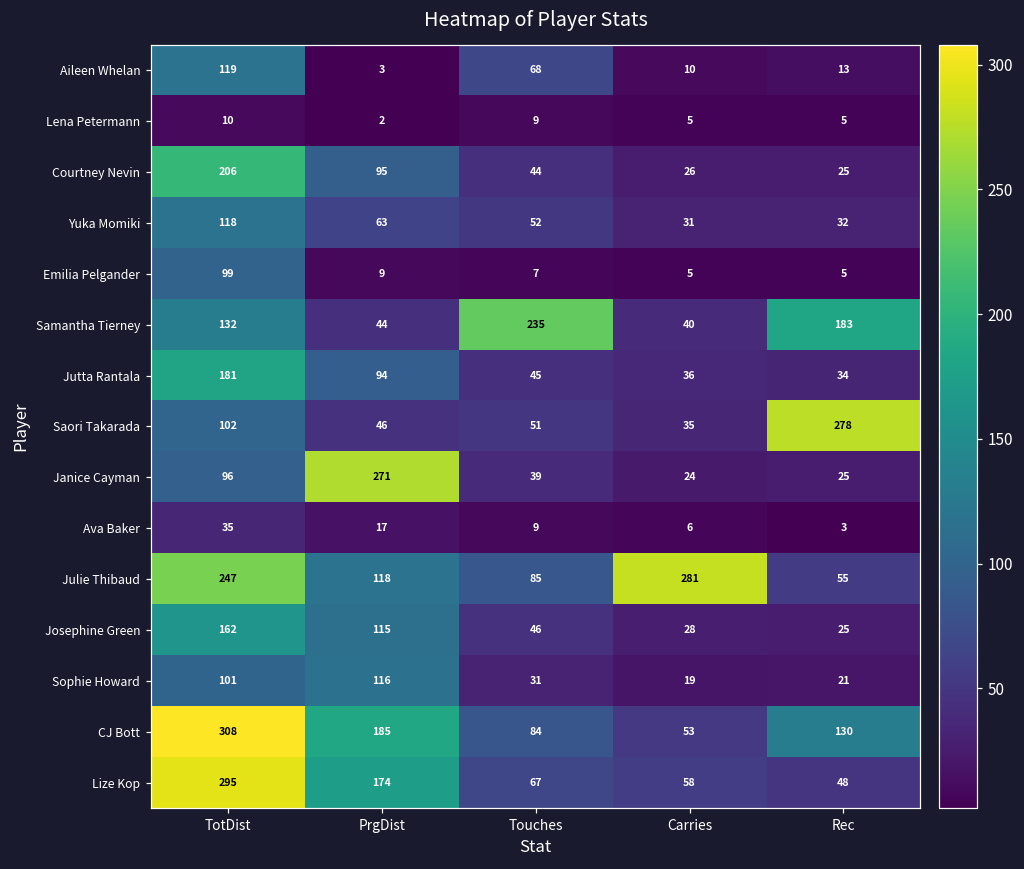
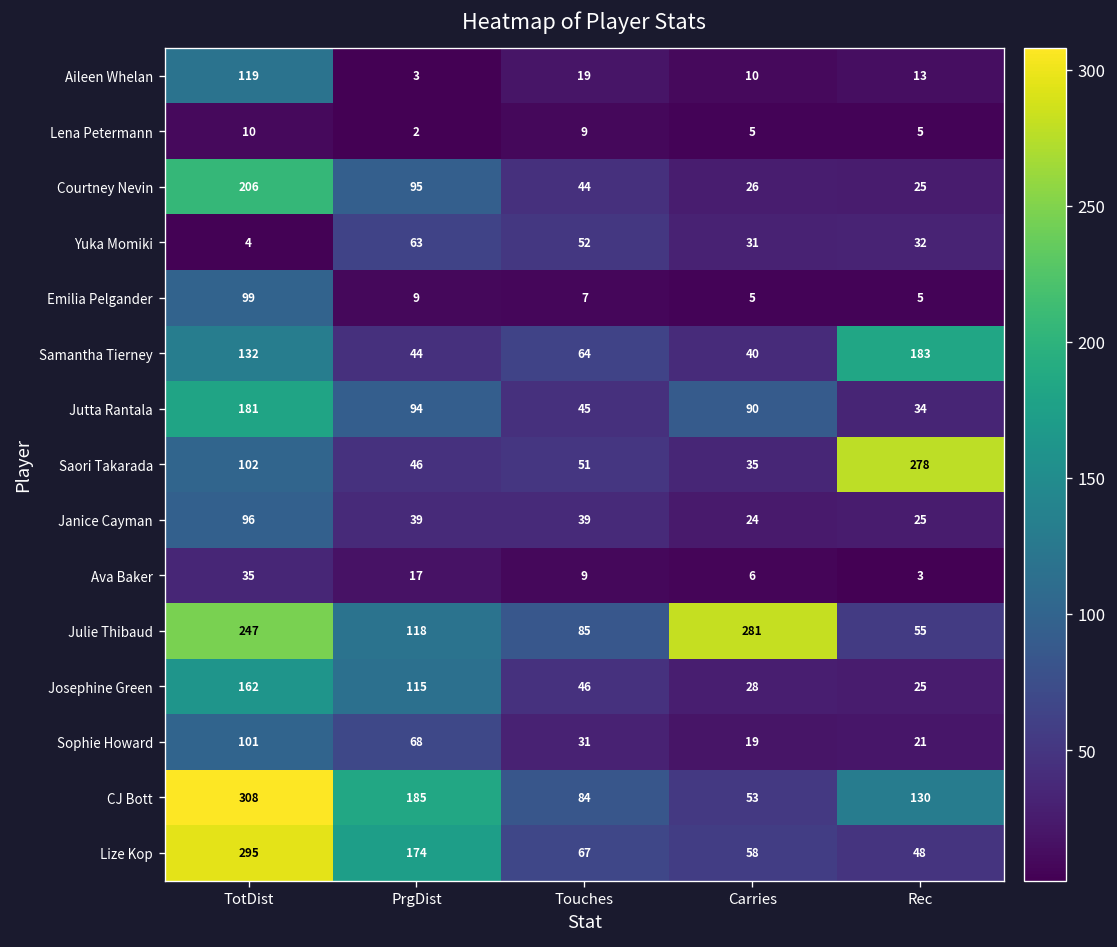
  {
    "Aileen Whelan": {
      "TotDist": 119,
      "PrgDist": 3,
-     "Touches": 68,
+     "Touches": 19,
      "Carries": 10,
      "Rec": 13
    },
    "Lena Petermann": {
      "TotDist": 10,
      "PrgDist": 2,
      "Touches": 9,
      "Carries": 5,
      "Rec": 5
    },
    "Courtney Nevin": {
      "TotDist": 206,
      "PrgDist": 95,
      "Touches": 44,
      "Carries": 26,
      "Rec": 25
    },
    "Yuka Momiki": {
-     "TotDist": 118,
+     "TotDist": 4,
      "PrgDist": 63,
      "Touches": 52,
      "Carries": 31,
      "Rec": 32
    },
    "Emilia Pelgander": {
      "TotDist": 99,
      "PrgDist": 9,
      "Touches": 7,
      "Carries": 5,
      "Rec": 5
    },
    "Samantha Tierney": {
      "TotDist": 132,
      "PrgDist": 44,
-     "Touches": 235,
+     "Touches": 64,
      "Carries": 40,
      "Rec": 183
    },
    "Jutta Rantala": {
      "TotDist": 181,
      "PrgDist": 94,
      "Touches": 45,
-     "Carries": 36,
+     "Carries": 90,
      "Rec": 34
    },
    "Saori Takarada": {
      "TotDist": 102,
      "PrgDist": 46,
      "Touches": 51,
      "Carries": 35,
      "Rec": 278
    },
    "Janice Cayman": {
      "TotDist": 96,
-     "PrgDist": 271,
+     "PrgDist": 39,
      "Touches": 39,
      "Carries": 24,
      "Rec": 25
    },
    "Ava Baker": {
      "TotDist": 35,
      "PrgDist": 17,
      "Touches": 9,
      "Carries": 6,
      "Rec": 3
    },
    "Julie Thibaud": {
      "TotDist": 247,
      "PrgDist": 118,
      "Touches": 85,
      "Carries": 281,
      "Rec": 55
    },
    "Josephine Green": {
      "TotDist": 162,
      "PrgDist": 115,
      "Touches": 46,
      "Carries": 28,
      "Rec": 25
    },
    "Sophie Howard": {
      "TotDist": 101,
-     "PrgDist": 116,
+     "PrgDist": 68,
      "Touches": 31,
      "Carries": 19,
      "Rec": 21
    },
    "CJ Bott": {
      "TotDist": 308,
      "PrgDist": 185,
      "Touches": 84,
      "Carries": 53,
      "Rec": 130
    },
    "Lize Kop": {
      "TotDist": 295,
      "PrgDist": 174,
      "Touches": 67,
      "Carries": 58,
      "Rec": 48
    }
  }
